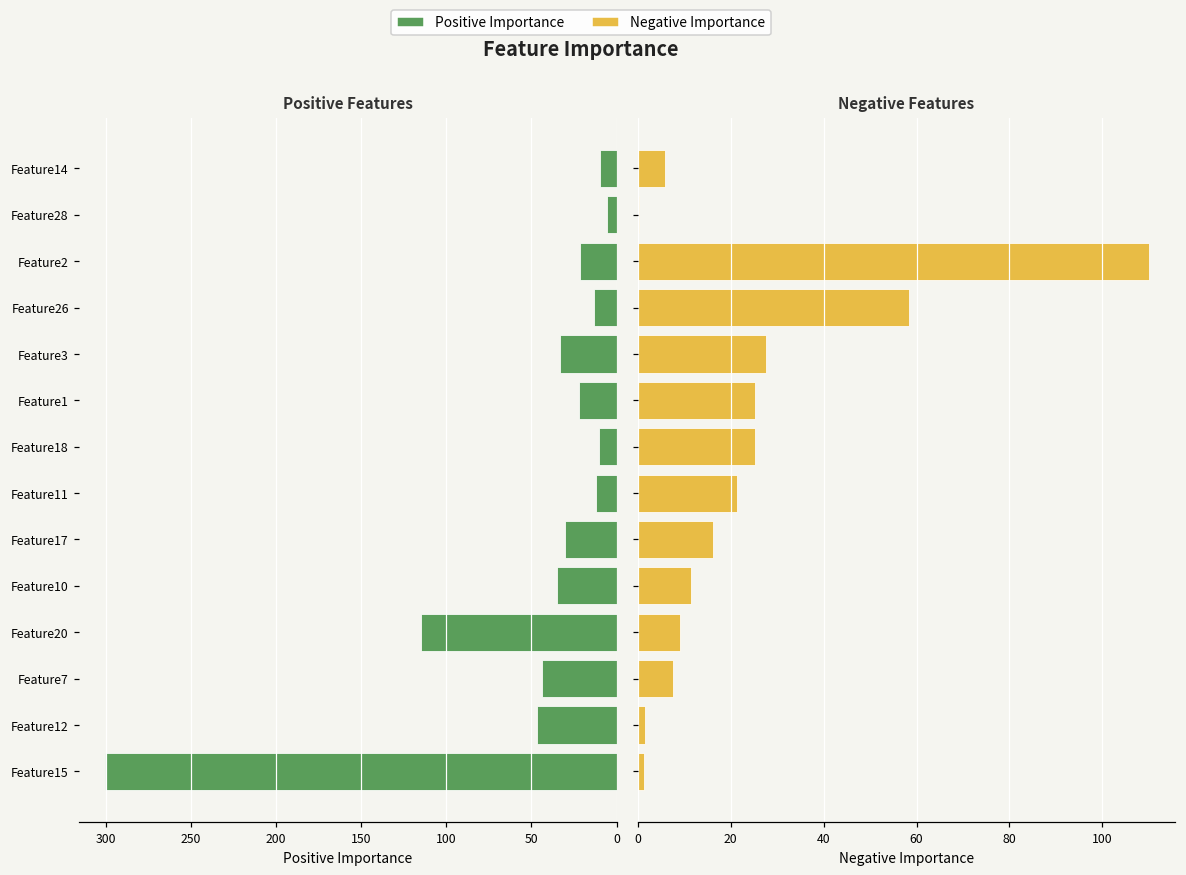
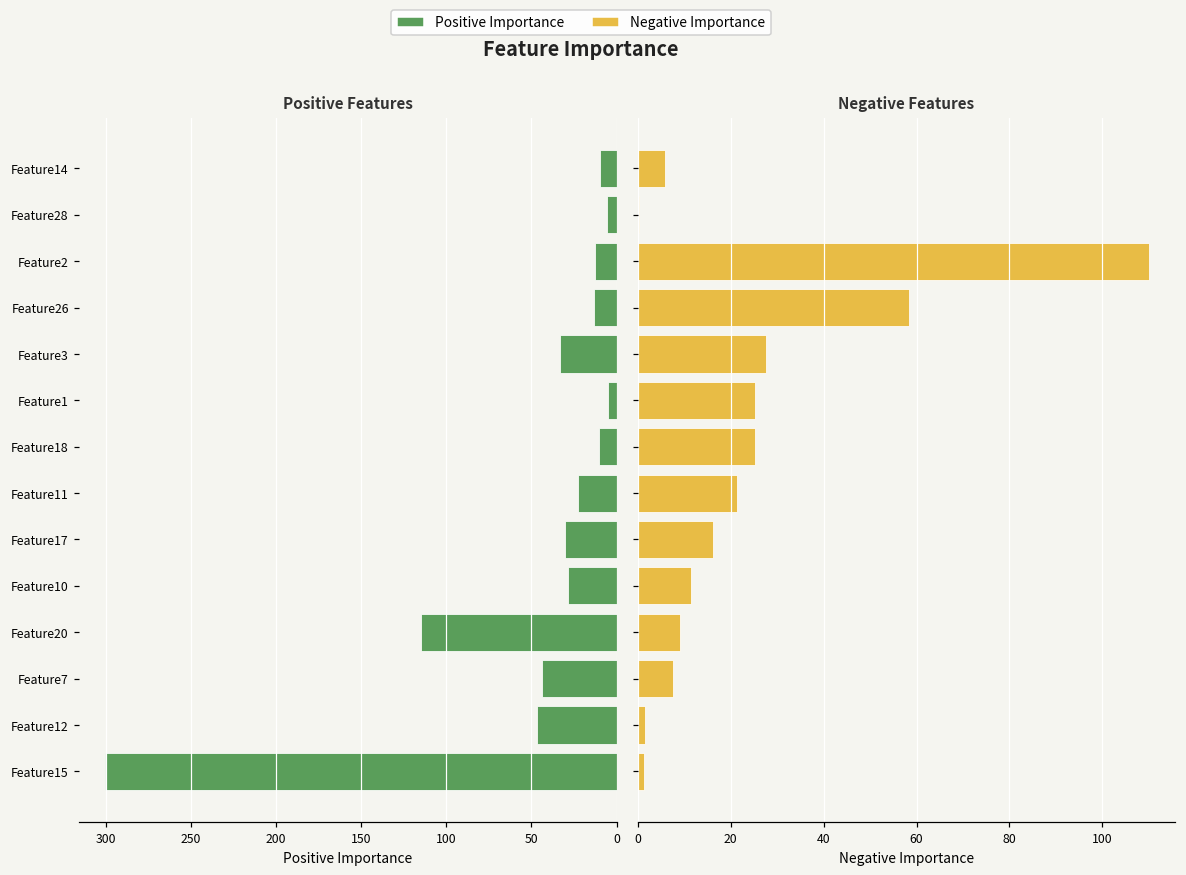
  {
    "Positive Features": {
      "Feature14": 9,
      "Feature28": 6,
-     "Feature2": 21,
+     "Feature2": 13,
      "Feature26": 13,
      "Feature3": 33,
-     "Feature1": 22,
+     "Feature1": 5,
      "Feature18": 10,
-     "Feature11": 12,
+     "Feature11": 23,
      "Feature17": 30,
-     "Feature10": 35,
+     "Feature10": 28,
      "Feature20": 115,
      "Feature7": 44,
      "Feature12": 47,
      "Feature15": 300
    }
  }
